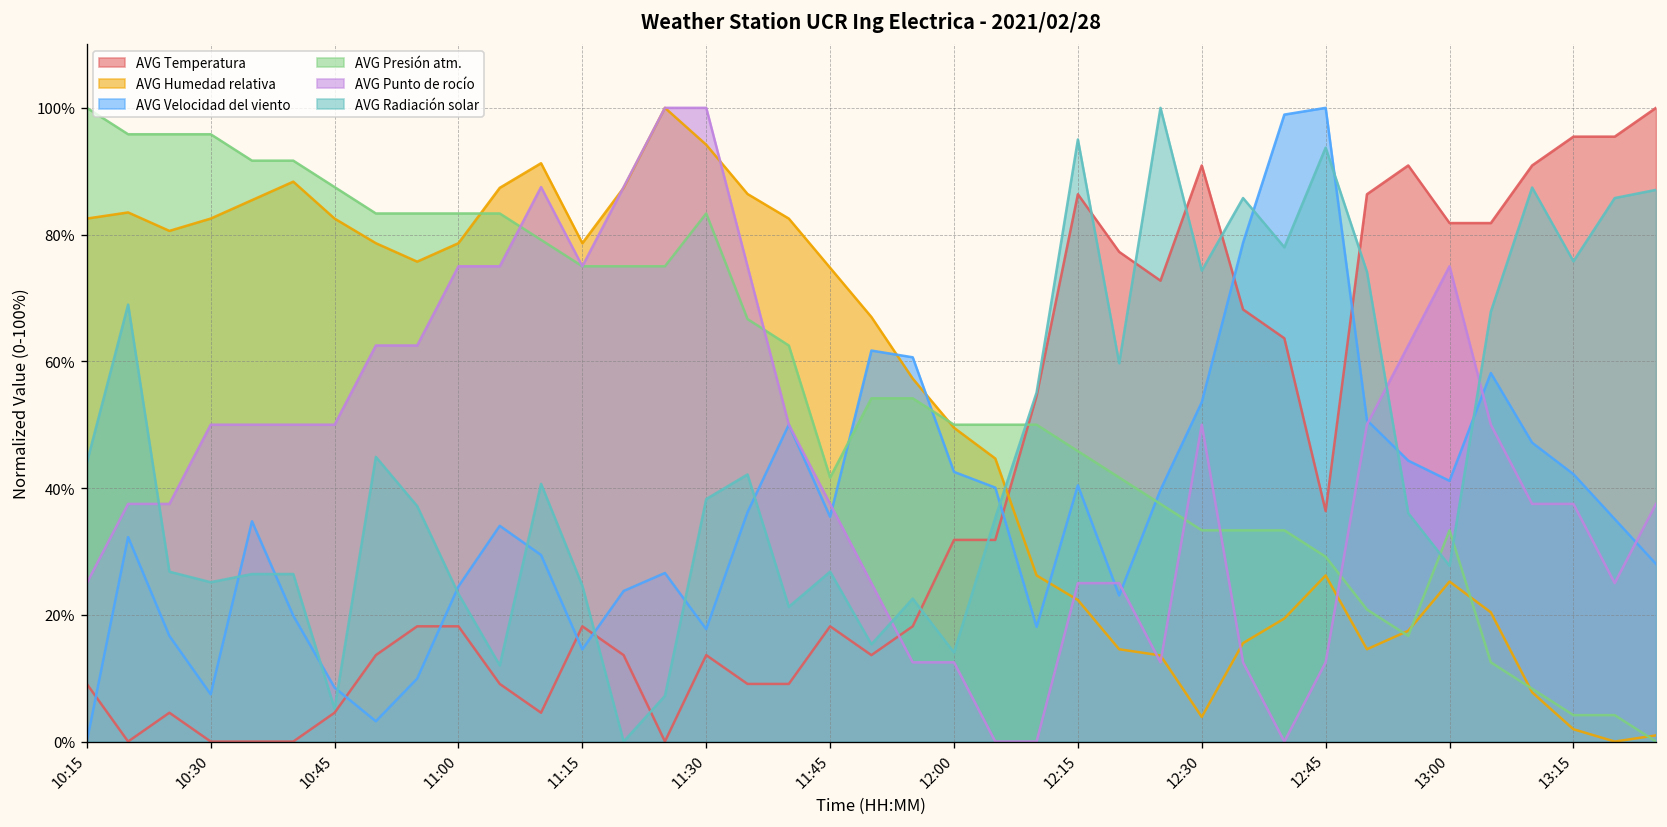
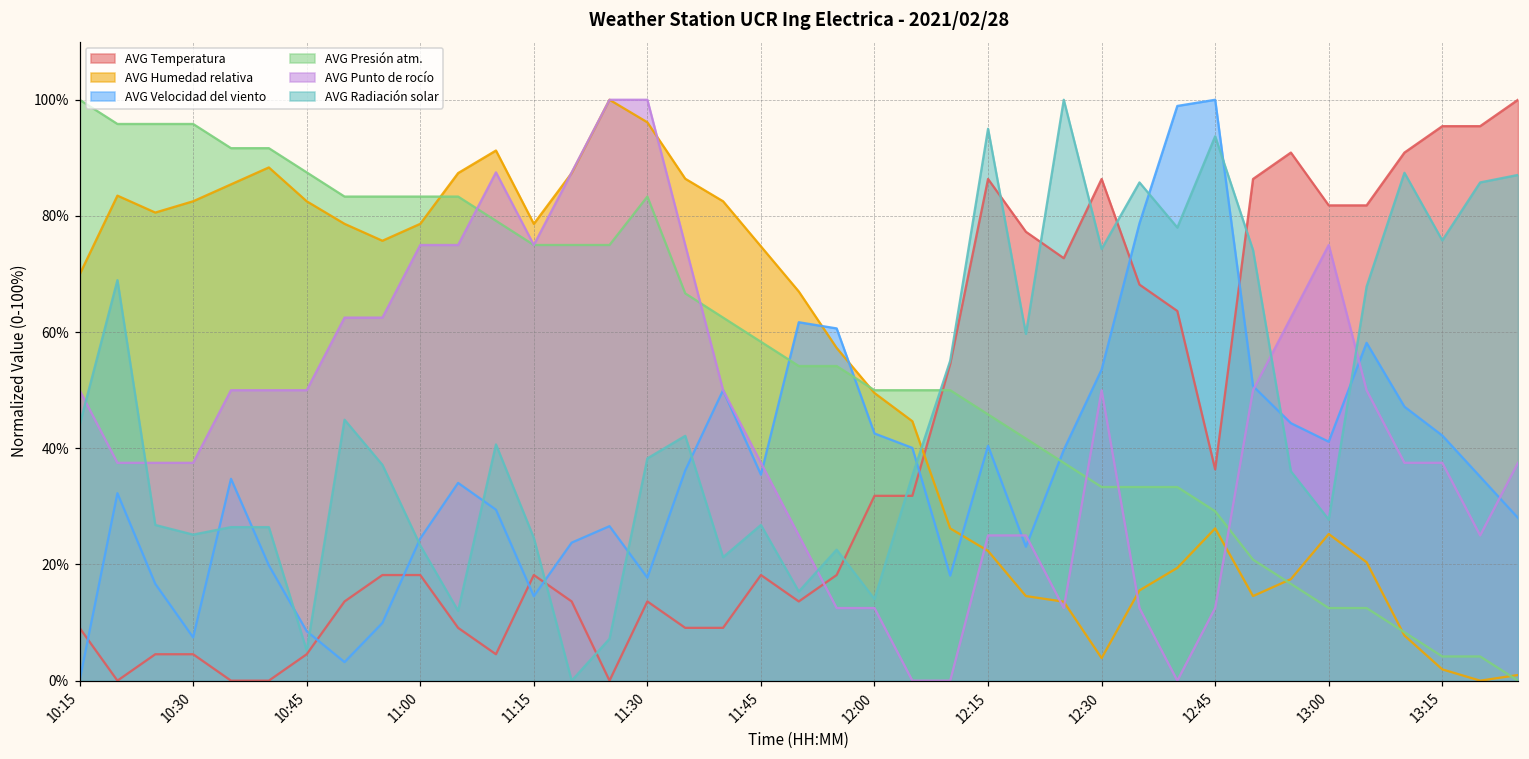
  {
    "AVG Temperatura": {
      "10:15": "9%",
-     "10:30": "0%",
+     "10:30": "5%",
      "10:45": "5%",
      "11:00": "18%",
      "11:15": "18%",
      "11:30": "14%",
      "11:45": "18%",
      "12:00": "32%",
      "12:15": "86%",
-     "12:30": "91%",
+     "12:30": "86%",
      "12:45": "36%",
      "13:00": "82%",
      "13:15": "95%"
    },
    "AVG Humedad relativa": {
-     "10:15": "83%",
+     "10:15": "70%",
      "10:30": "83%",
      "10:45": "83%",
      "11:00": "79%",
      "11:15": "79%",
-     "11:30": "94%",
+     "11:30": "96%",
      "11:45": "75%",
      "12:00": "50%",
      "12:15": "22%",
      "12:30": "4%",
      "12:45": "26%",
      "13:00": "25%",
      "13:15": "2%"
    },
    "AVG Presión atm.": {
      "10:15": "100%",
      "10:30": "96%",
      "10:45": "88%",
      "11:00": "83%",
      "11:30": "83%",
-     "11:45": "42%",
+     "11:45": "58%",
      "12:00": "50%",
      "12:15": "46%",
      "12:30": "33%",
      "12:45": "29%",
-     "13:00": "33%",
+     "13:00": "12%",
      "13:15": "4%"
    },
    "AVG Punto de rocío": {
-     "10:15": "25%",
-     "10:30": "50%",
+     "10:15": "50%",
+     "10:30": "38%",
      "10:45": "50%",
      "11:00": "75%",
      "11:30": "100%",
      "11:45": "38%",
      "12:00": "12%",
      "12:15": "25%",
      "12:30": "50%",
      "12:45": "12%",
      "13:00": "75%",
      "13:15": "38%"
    }
  }
